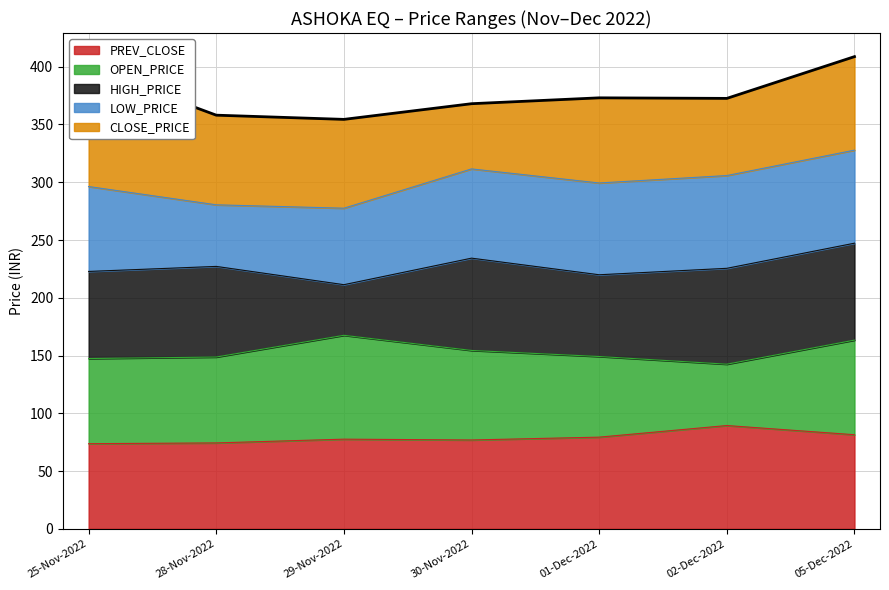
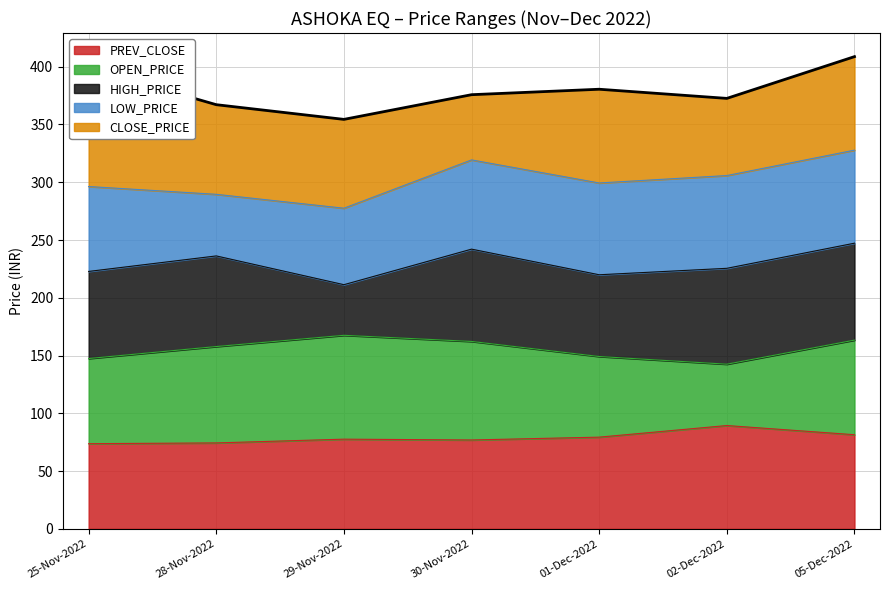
  {
    "PREV_CLOSE": {
      "25-Nov-2022": 74,
      "28-Nov-2022": 74,
      "29-Nov-2022": 78,
      "30-Nov-2022": 77,
      "01-Dec-2022": 79,
      "02-Dec-2022": 89,
      "05-Dec-2022": 81
    },
    "OPEN_PRICE": {
      "25-Nov-2022": 74,
-     "28-Nov-2022": 74,
+     "28-Nov-2022": 83,
      "29-Nov-2022": 90,
-     "30-Nov-2022": 78,
+     "30-Nov-2022": 85,
      "01-Dec-2022": 70,
      "02-Dec-2022": 53,
      "05-Dec-2022": 82
    },
    "HIGH_PRICE": {
      "25-Nov-2022": 75,
      "28-Nov-2022": 78,
      "29-Nov-2022": 44,
      "30-Nov-2022": 80,
      "01-Dec-2022": 71,
      "02-Dec-2022": 83,
      "05-Dec-2022": 84
    },
    "LOW_PRICE": {
      "25-Nov-2022": 74,
      "28-Nov-2022": 53,
      "29-Nov-2022": 66,
      "30-Nov-2022": 77,
      "01-Dec-2022": 79,
      "02-Dec-2022": 80,
      "05-Dec-2022": 81
    },
    "CLOSE_PRICE": {
      "28-Nov-2022": 78,
      "29-Nov-2022": 77,
      "30-Nov-2022": 56,
-     "01-Dec-2022": 74,
+     "01-Dec-2022": 81,
      "02-Dec-2022": 67,
      "05-Dec-2022": 81
    }
  }
